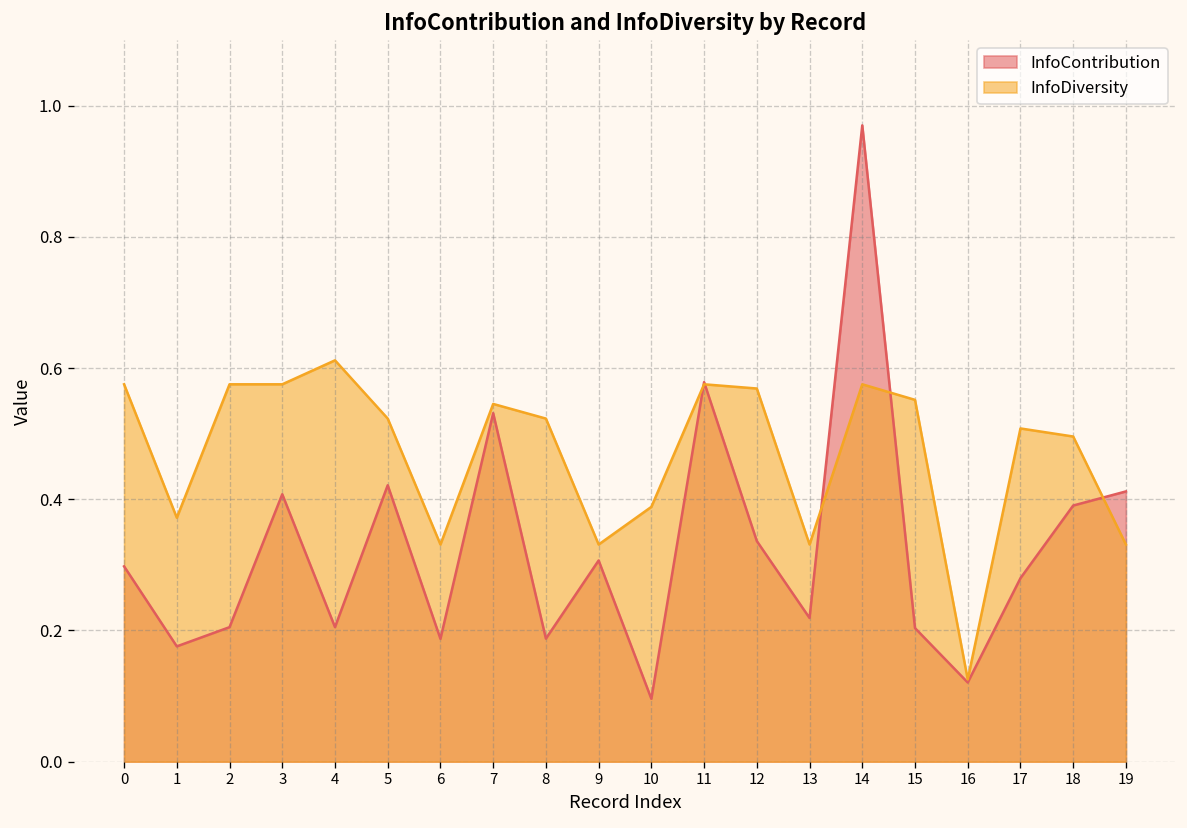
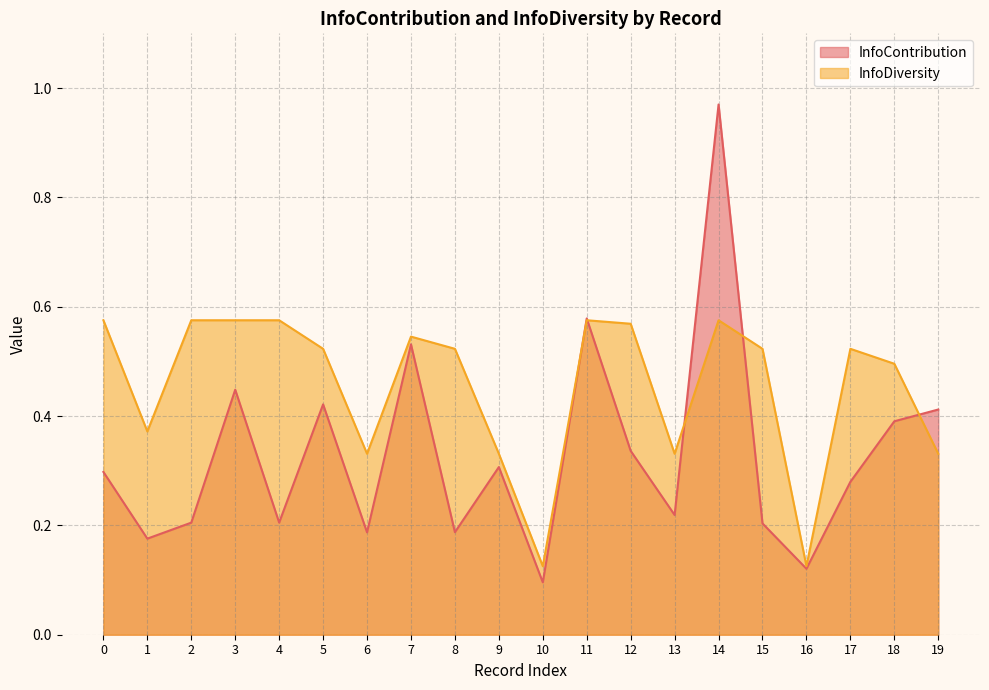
  {
    "InfoContribution": {
      "0": 0.30,
      "1": 0.18,
      "2": 0.21,
-     "3": 0.41,
+     "3": 0.45,
      "4": 0.21,
      "5": 0.42,
      "6": 0.19,
      "7": 0.53,
      "8": 0.19,
      "9": 0.31,
      "10": 0.10,
      "12": 0.34,
      "13": 0.22,
      "14": 0.97,
      "15": 0.20,
      "17": 0.28,
      "18": 0.39,
      "19": 0.41
    },
    "InfoDiversity": {
      "0": 0.58,
      "1": 0.37,
      "2": 0.58,
      "3": 0.58,
-     "4": 0.61,
+     "4": 0.58,
      "5": 0.52,
      "6": 0.33,
      "7": 0.55,
      "8": 0.52,
      "9": 0.33,
-     "10": 0.39,
+     "10": 0.13,
      "12": 0.57,
      "13": 0.33,
      "14": 0.58,
-     "15": 0.55,
-     "17": 0.51,
+     "15": 0.52,
+     "17": 0.52,
      "18": 0.50,
      "19": 0.33
    }
  }
